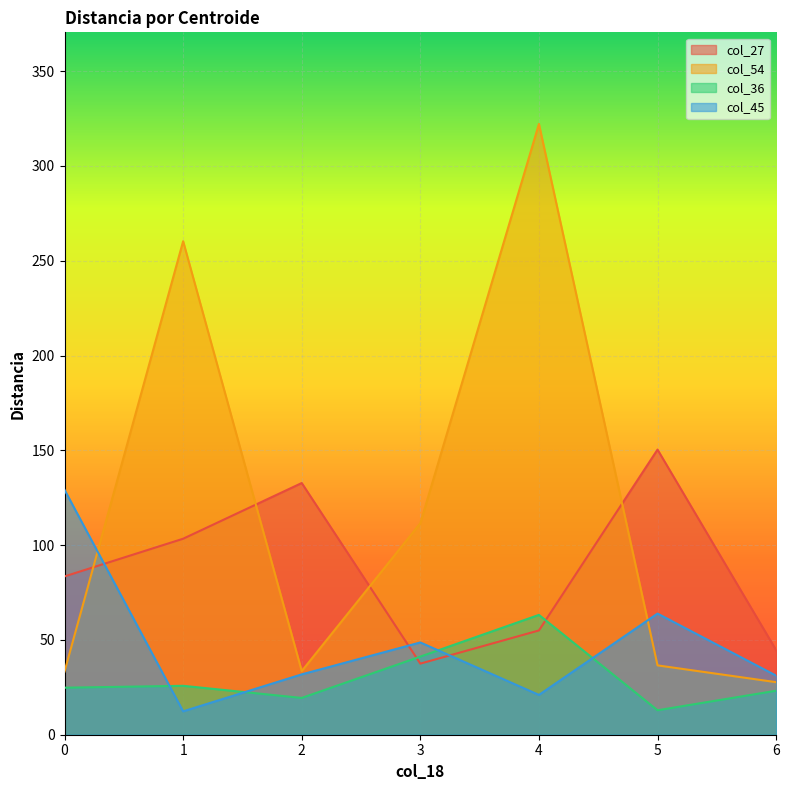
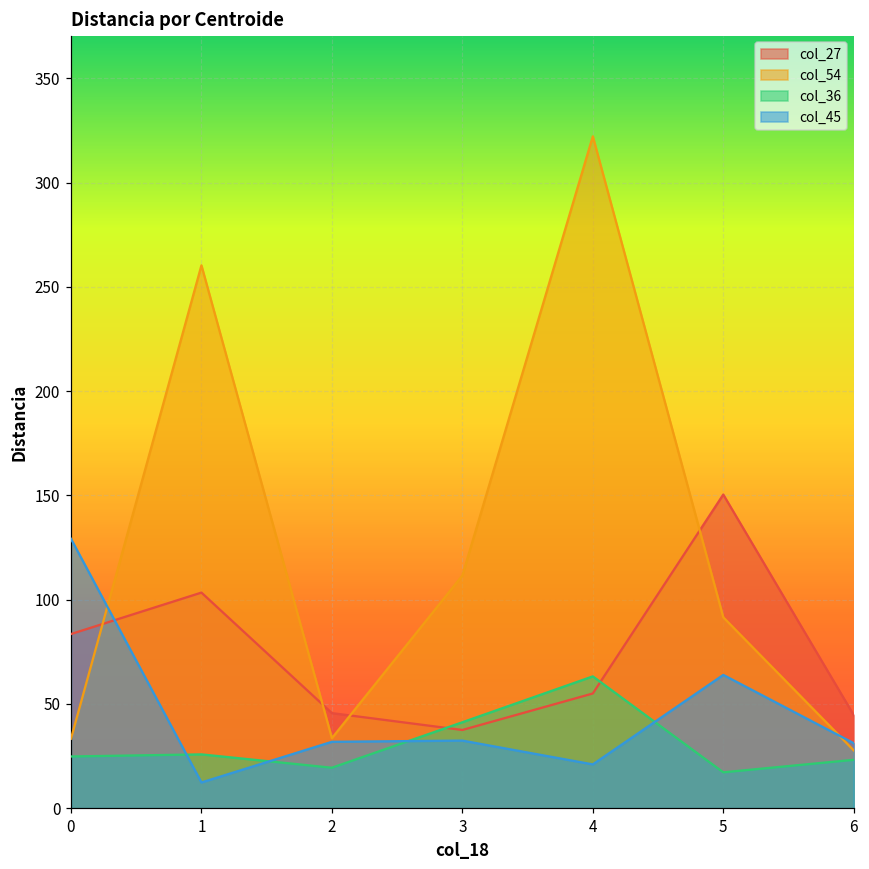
  {
    "col_27": {
      "0": 84,
      "1": 103,
-     "2": 133,
+     "2": 46,
      "3": 38,
      "4": 55,
      "5": 150,
      "6": 45
    },
    "col_54": {
      "0": 33,
      "1": 260,
      "2": 34,
      "3": 112,
      "4": 322,
-     "5": 37,
+     "5": 92,
      "6": 28
    },
    "col_36": {
      "0": 25,
      "1": 26,
      "2": 19,
      "3": 41,
      "4": 63,
-     "5": 13,
+     "5": 17,
      "6": 23
    },
    "col_45": {
      "0": 129,
      "1": 12,
      "2": 32,
-     "3": 49,
+     "3": 32,
      "4": 21,
      "5": 64,
      "6": 31
    }
  }
